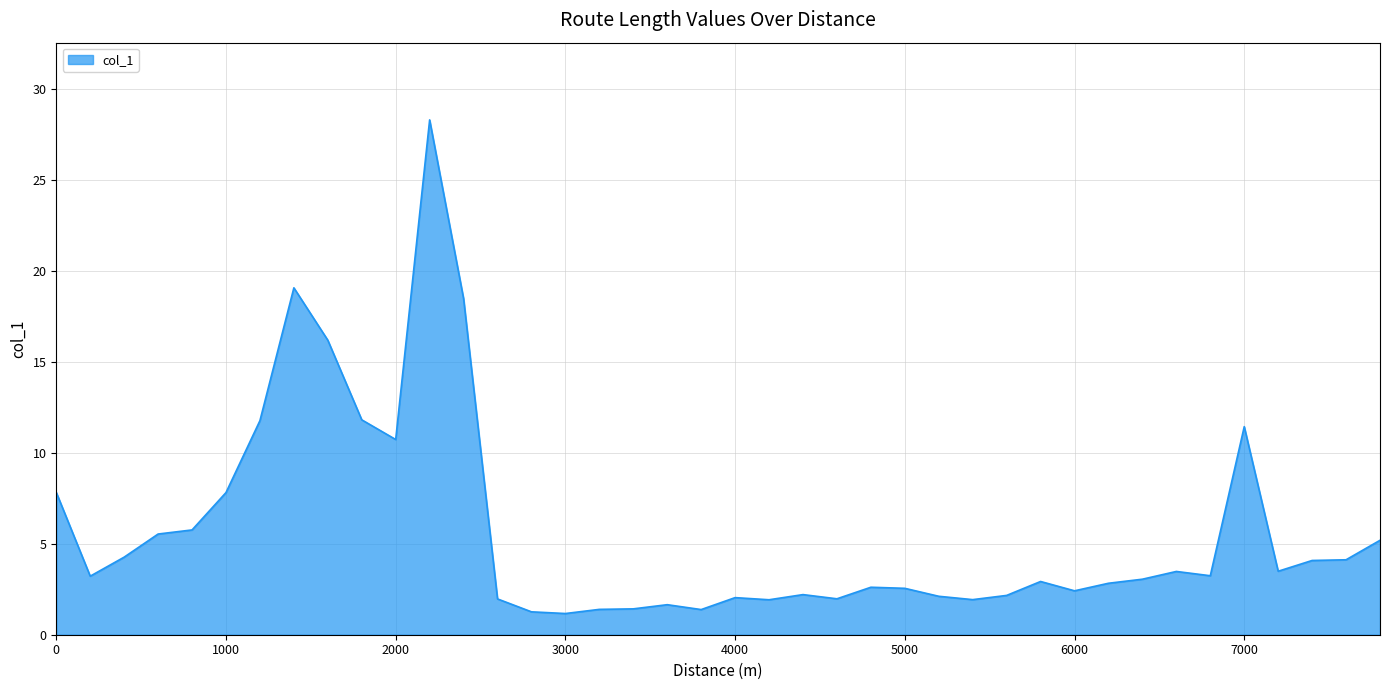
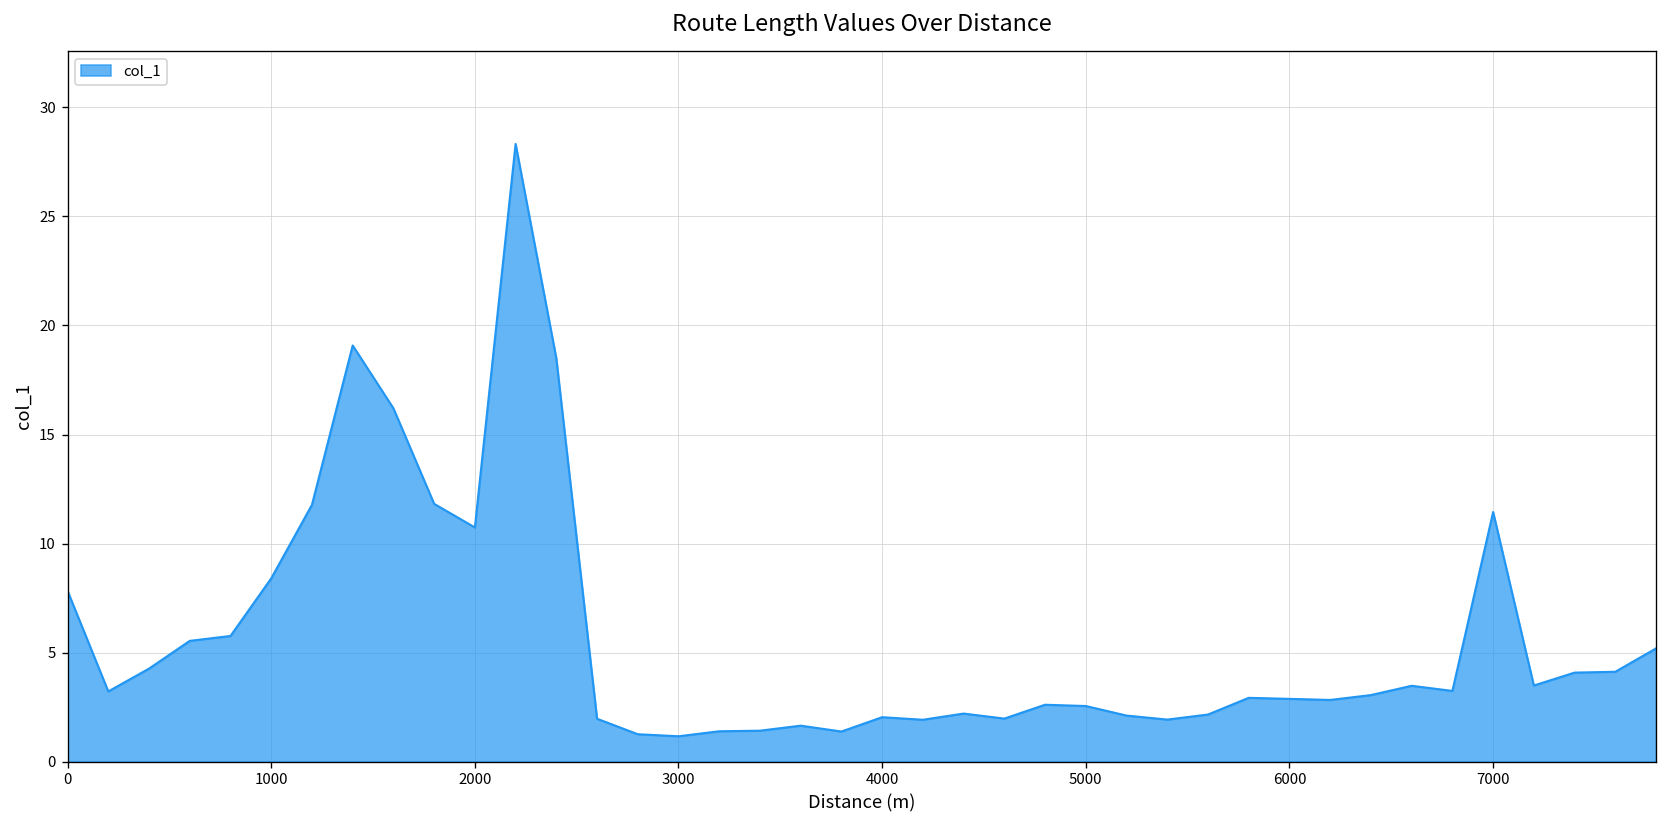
  {
    "0": 7.8,
-   "1000": 7.8,
+   "1000": 8.4,
    "2000": 10.7,
    "3000": 1.2,
    "4000": 2.0,
    "5000": 2.6,
-   "6000": 2.4,
+   "6000": 2.9,
    "7000": 11.4
  }
